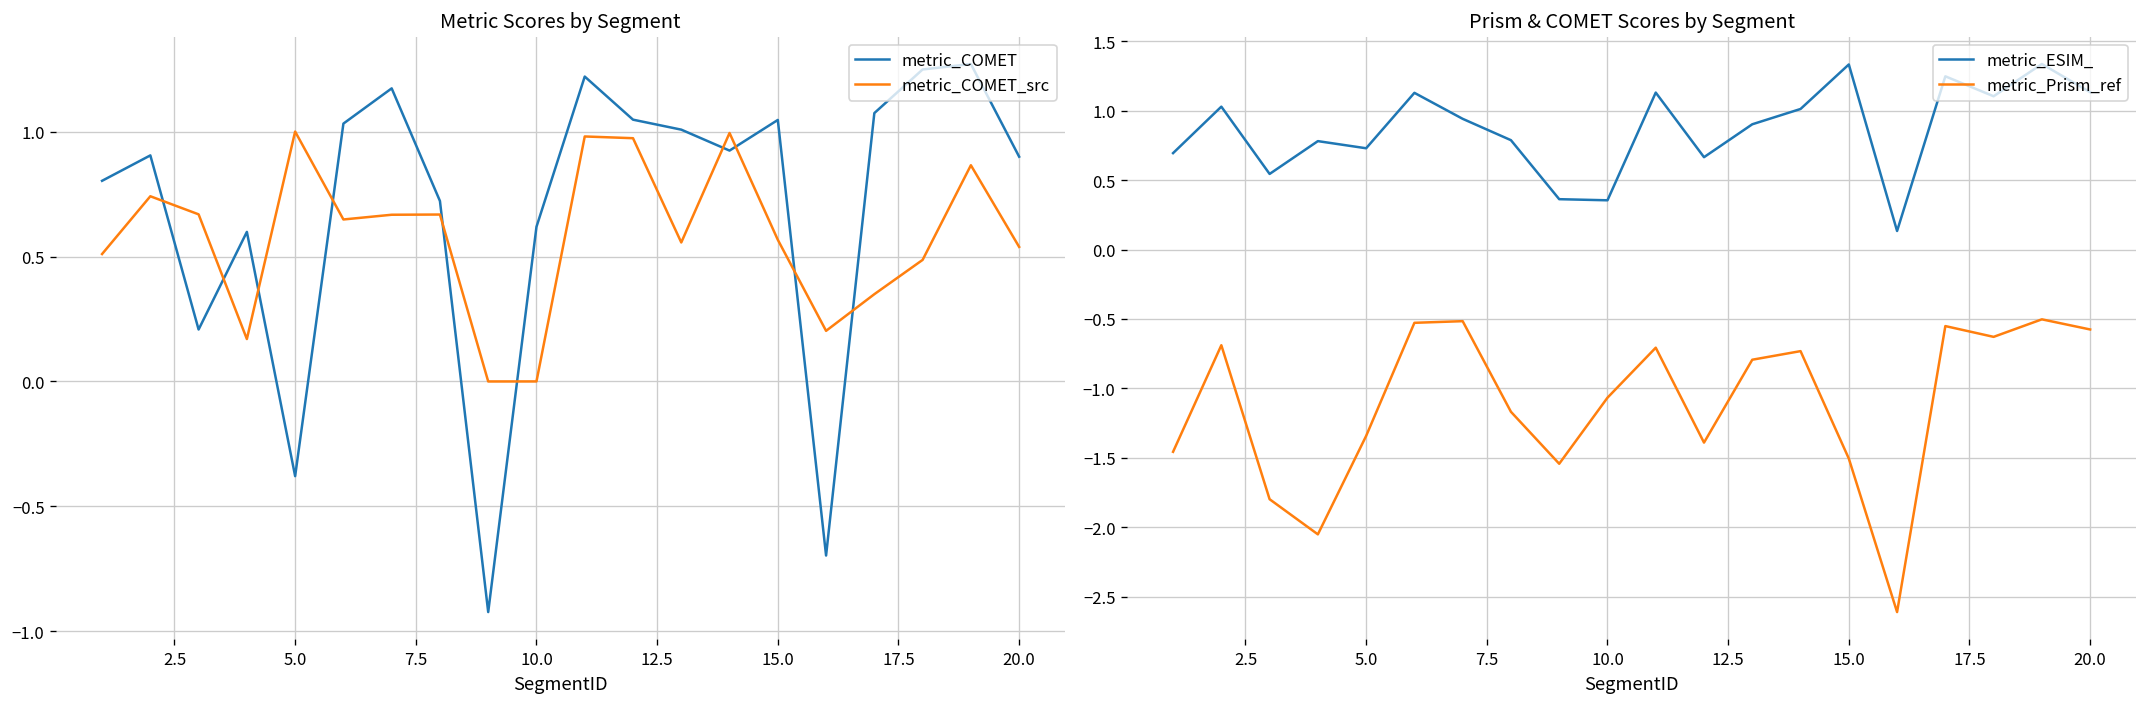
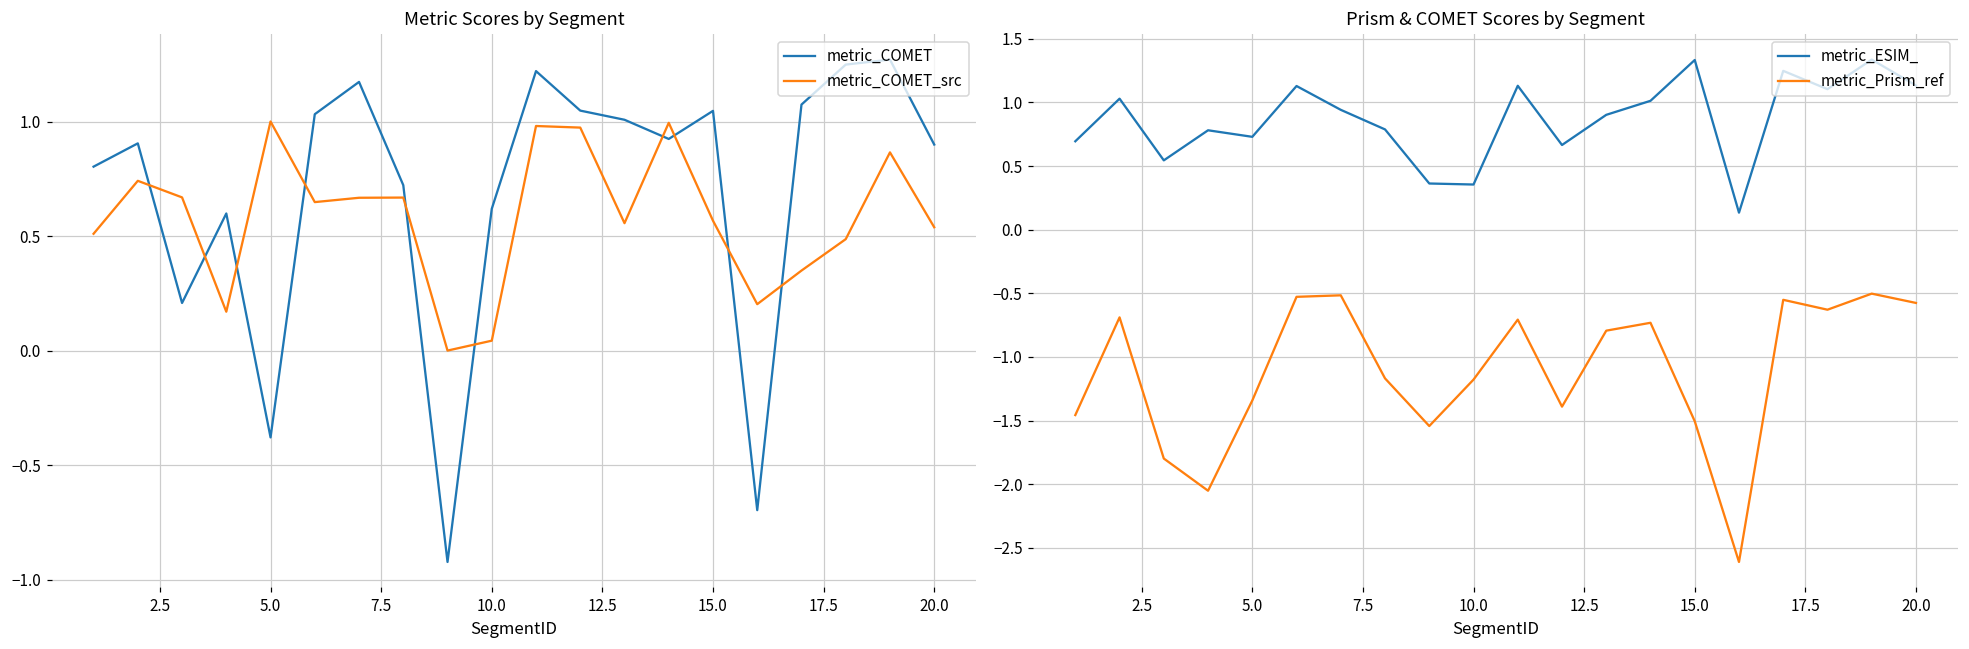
  {
    "Metric Scores by Segment": {
      "metric_COMET": {
        "5.0": -0.38,
        "10.0": 0.62,
        "15.0": 1.05,
        "20.0": 0.90
      },
      "metric_COMET_src": {
        "5.0": 1.00,
-       "10.0": 0.00,
+       "10.0": 0.04,
        "15.0": 0.57,
        "20.0": 0.54
      }
    },
    "Prism & COMET Scores by Segment": {
      "metric_ESIM_": {
        "5.0": 0.73,
        "10.0": 0.36,
        "15.0": 1.33
      },
      "metric_Prism_ref": {
        "5.0": -1.34,
-       "10.0": -1.07,
+       "10.0": -1.18,
        "15.0": -1.51,
        "20.0": -0.58
      }
    }
  }
